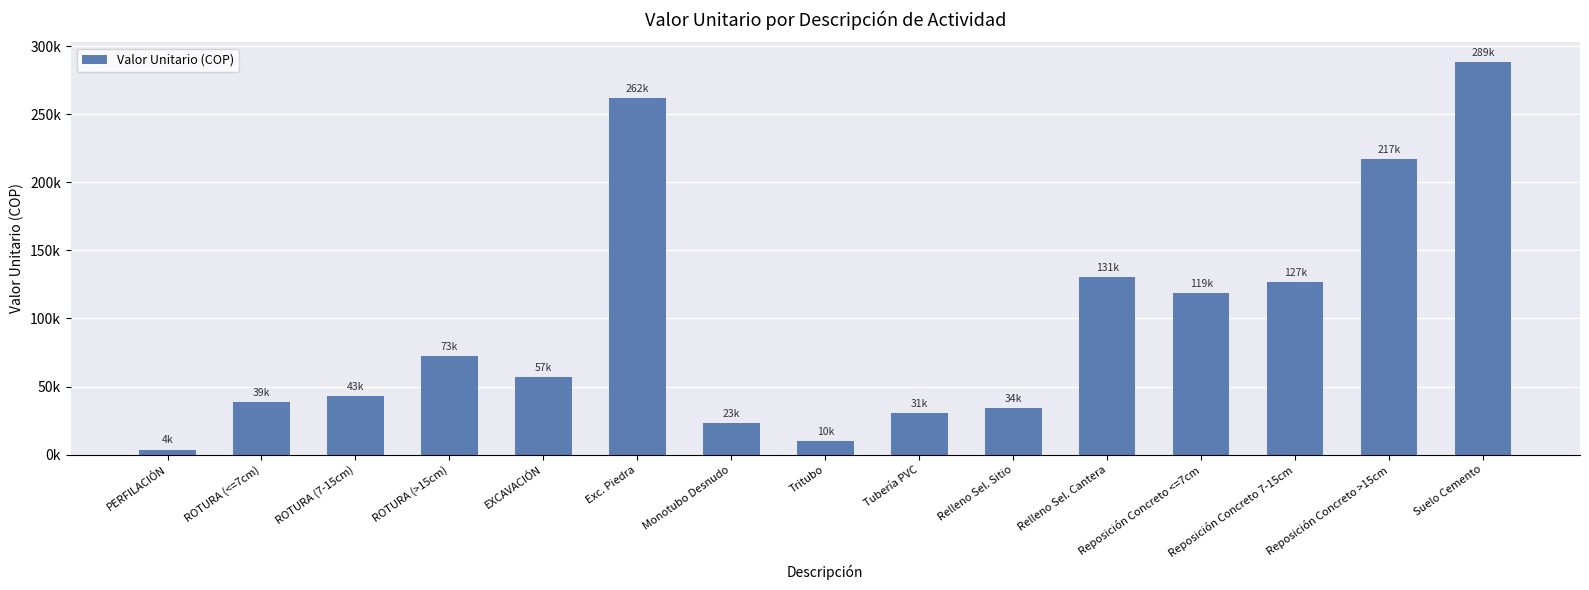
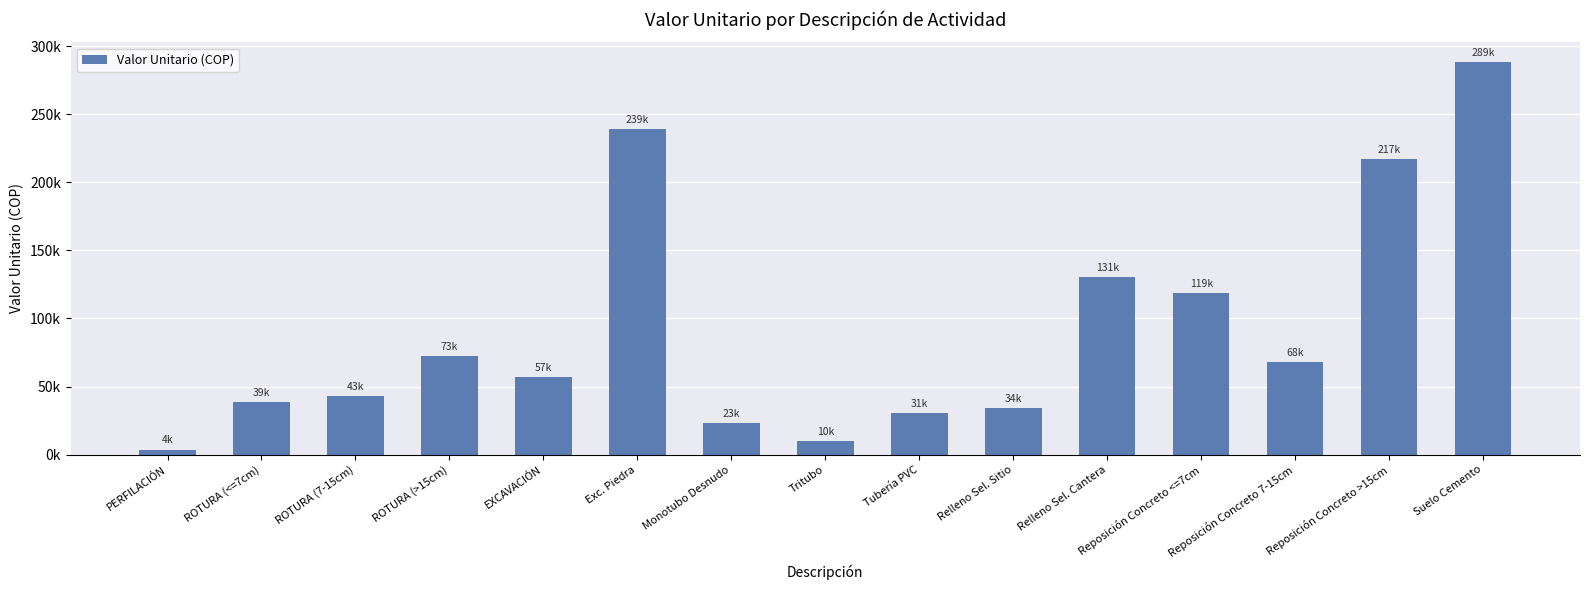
  {
    "PERFILACIÓN": "4k",
    "ROTURA (<=7cm)": "39k",
    "ROTURA (7-15cm)": "43k",
    "ROTURA (>15cm)": "73k",
    "EXCAVACIÓN": "57k",
-   "Exc. Piedra": "262k",
+   "Exc. Piedra": "239k",
    "Monotubo Desnudo": "23k",
    "Tritubo": "10k",
    "Tubería PVC": "31k",
    "Relleno Sel. Sitio": "34k",
    "Relleno Sel. Cantera": "131k",
    "Reposición Concreto <=7cm": "119k",
-   "Reposición Concreto 7-15cm": "127k",
+   "Reposición Concreto 7-15cm": "68k",
    "Reposición Concreto >15cm": "217k",
    "Suelo Cemento": "289k"
  }
